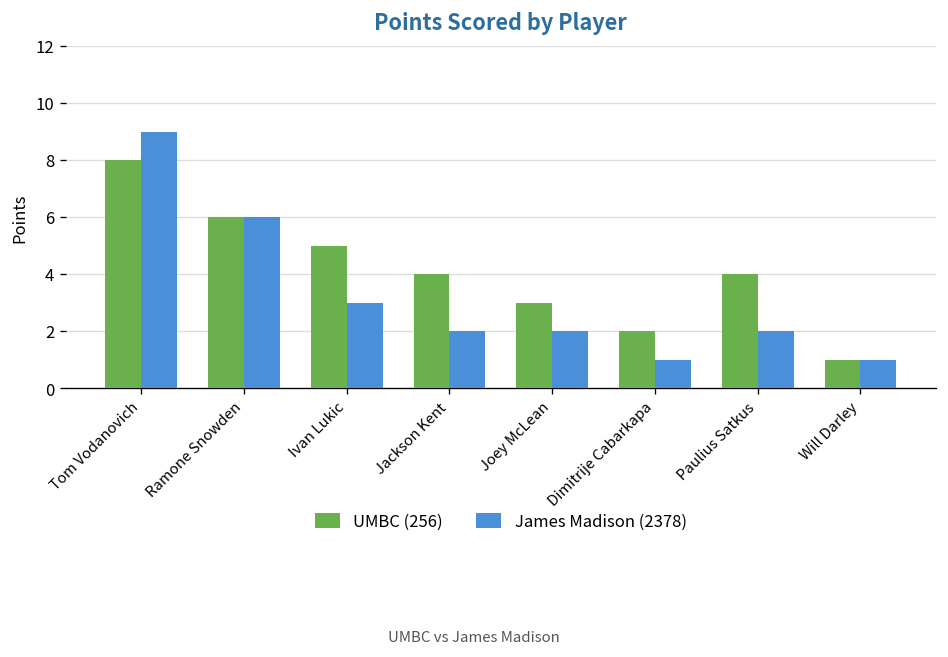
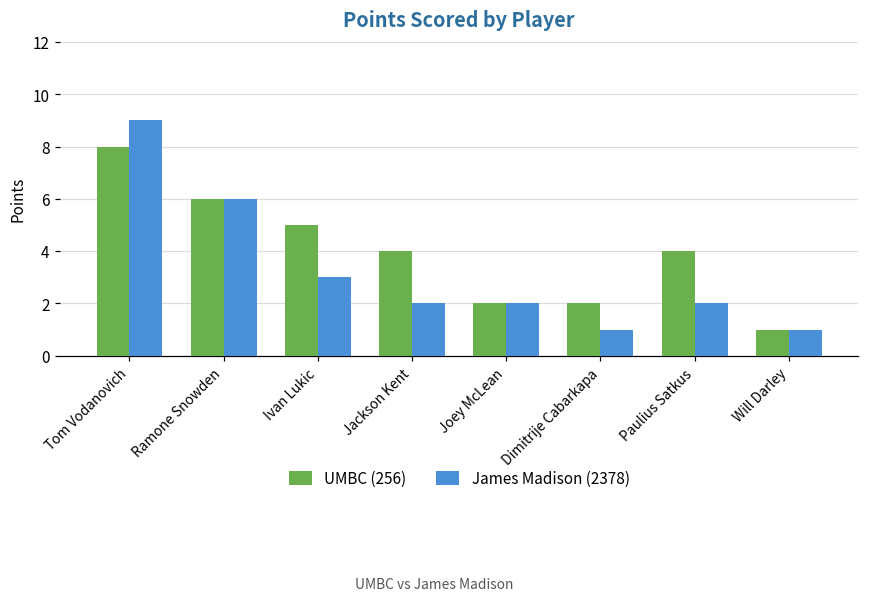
  {
    "UMBC (256)": {
      "Tom Vodanovich": 8,
      "Ramone Snowden": 6,
      "Ivan Lukic": 5,
      "Jackson Kent": 4,
-     "Joey McLean": 3,
+     "Joey McLean": 2,
      "Dimitrije Cabarkapa": 2,
      "Paulius Satkus": 4,
      "Will Darley": 1
    },
    "James Madison (2378)": {
      "Tom Vodanovich": 9,
      "Ramone Snowden": 6,
      "Ivan Lukic": 3,
      "Jackson Kent": 2,
      "Joey McLean": 2,
      "Dimitrije Cabarkapa": 1,
      "Paulius Satkus": 2,
      "Will Darley": 1
    }
  }
